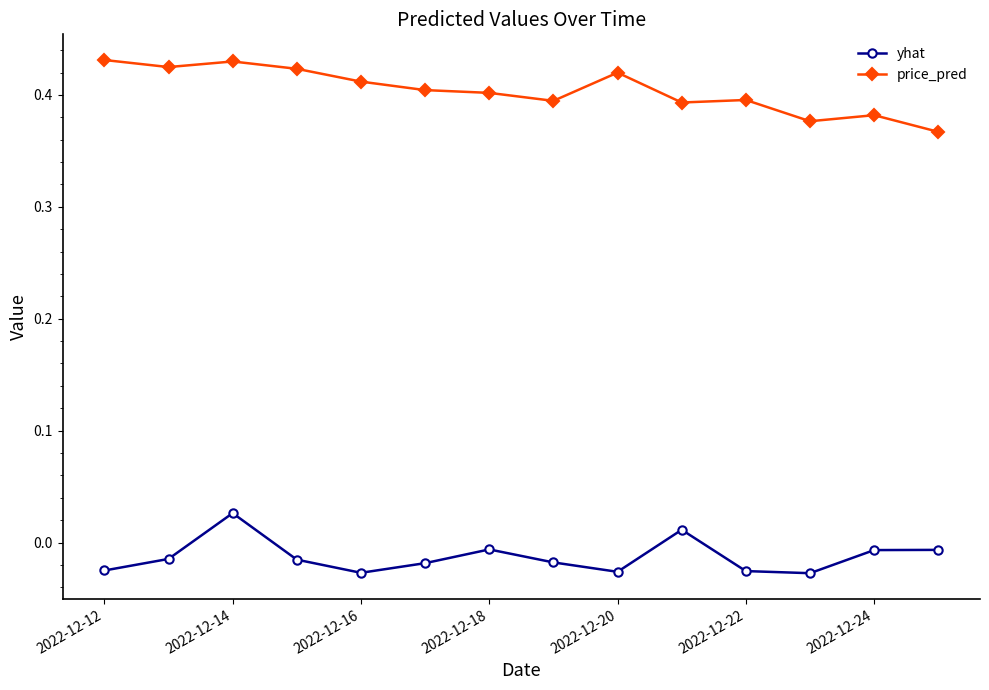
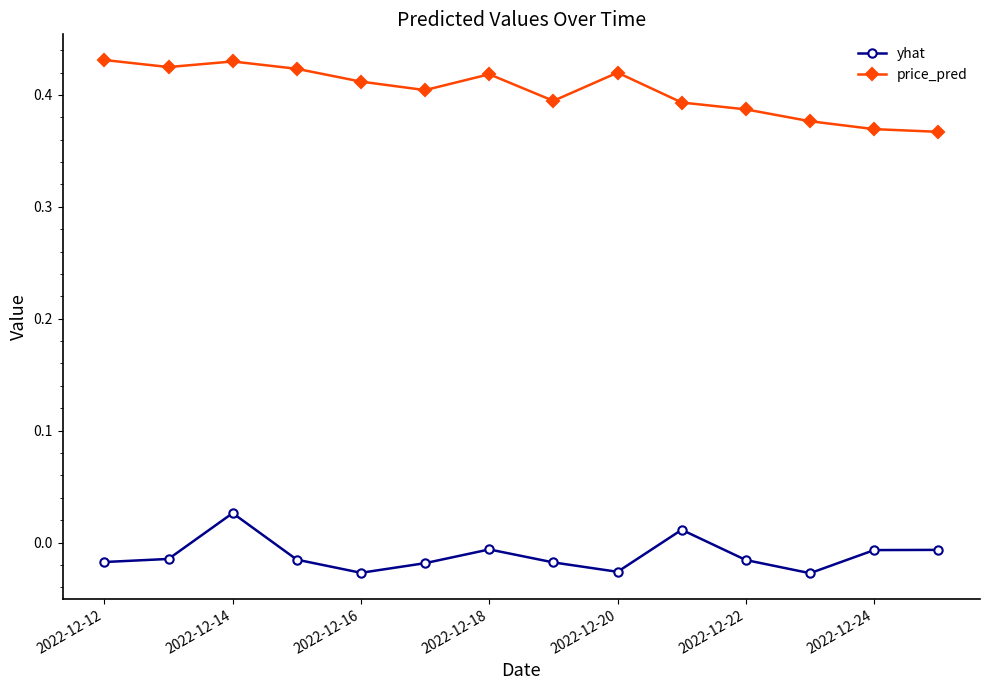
  {
    "yhat": {
-     "2022-12-12": -0.025,
+     "2022-12-12": -0.017,
      "2022-12-14": 0.026,
      "2022-12-16": -0.027,
      "2022-12-18": -0.006,
      "2022-12-20": -0.026,
-     "2022-12-22": -0.025,
+     "2022-12-22": -0.016,
      "2022-12-24": -0.007
    },
    "price_pred": {
      "2022-12-12": 0.431,
      "2022-12-14": 0.430,
      "2022-12-16": 0.412,
-     "2022-12-18": 0.402,
+     "2022-12-18": 0.418,
      "2022-12-20": 0.420,
-     "2022-12-22": 0.395,
-     "2022-12-24": 0.382
+     "2022-12-22": 0.387,
+     "2022-12-24": 0.369
    }
  }
